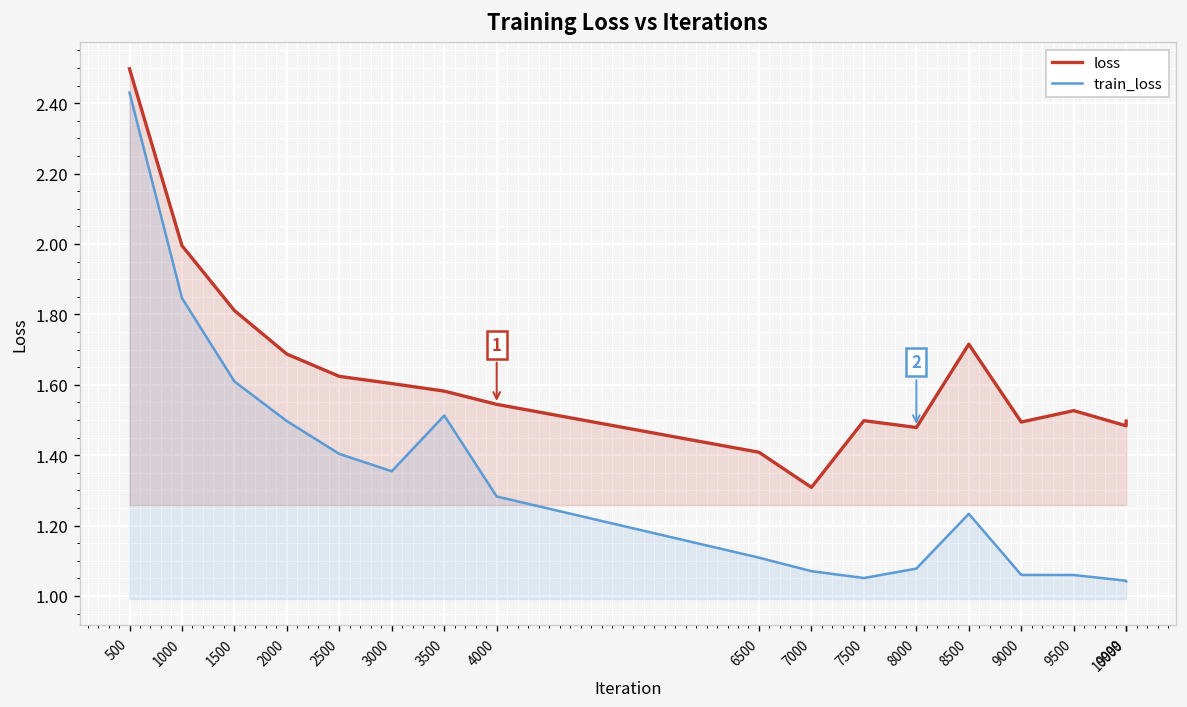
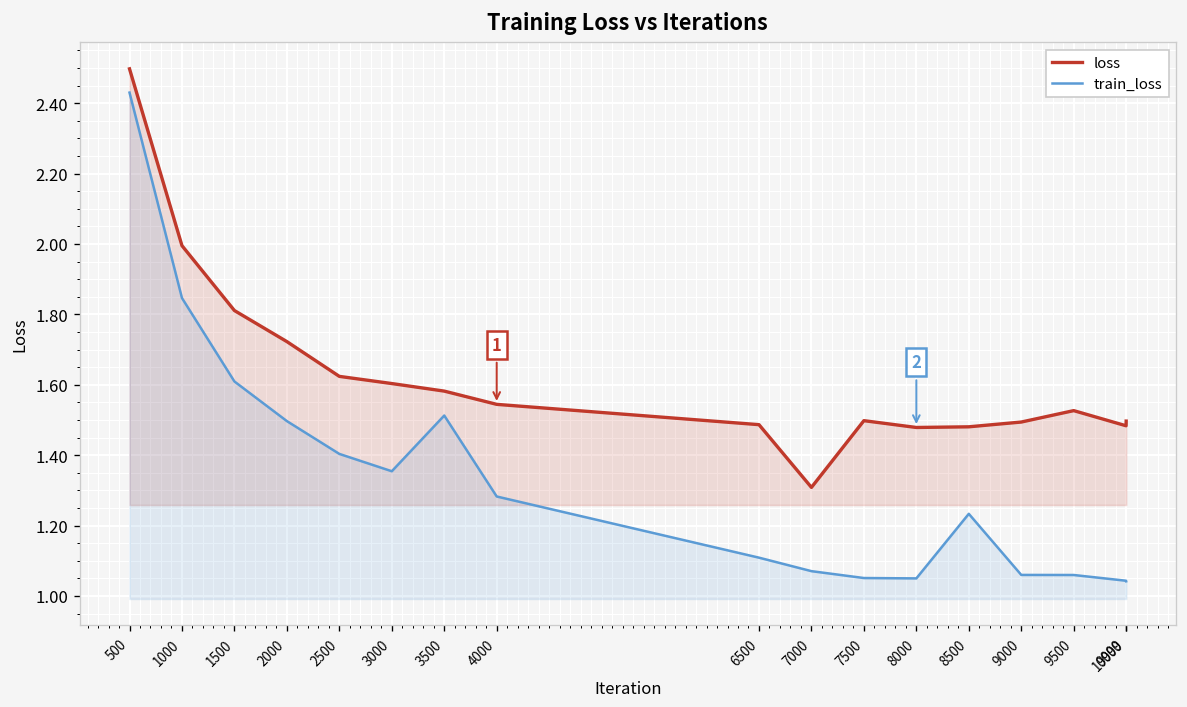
  {
    "loss": {
      "500": 2.50,
      "1000": 2.00,
      "1500": 1.81,
-     "2000": 1.69,
+     "2000": 1.72,
      "2500": 1.62,
      "3000": 1.60,
      "3500": 1.58,
-     "6500": 1.41,
+     "6500": 1.49,
      "7000": 1.31,
      "7500": 1.50,
-     "8500": 1.72,
+     "8500": 1.48,
      "9000": 1.49,
      "9500": 1.53,
      "9999": 1.48,
      "10000": 1.50
    },
    "train_loss": {
      "500": 2.43,
      "1000": 1.85,
      "1500": 1.61,
      "2000": 1.50,
      "2500": 1.40,
      "3000": 1.35,
      "3500": 1.51,
      "4000": 1.28,
      "6500": 1.11,
      "7000": 1.07,
      "7500": 1.05,
-     "8000": 1.08,
+     "8000": 1.05,
      "8500": 1.23,
      "9000": 1.06,
      "9500": 1.06,
      "9999": 1.04,
      "10000": 1.04
    }
  }
